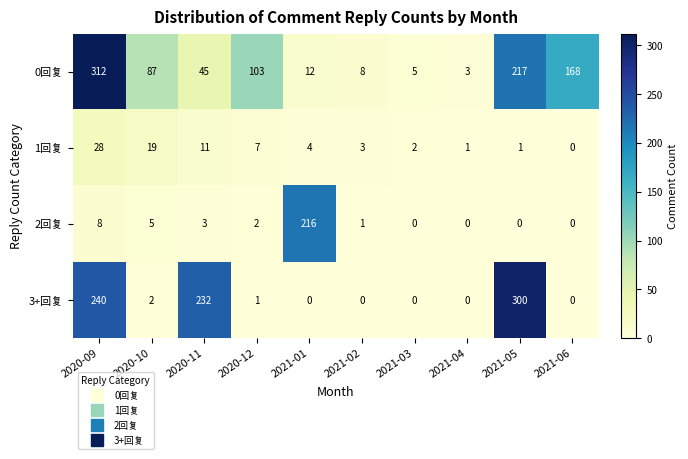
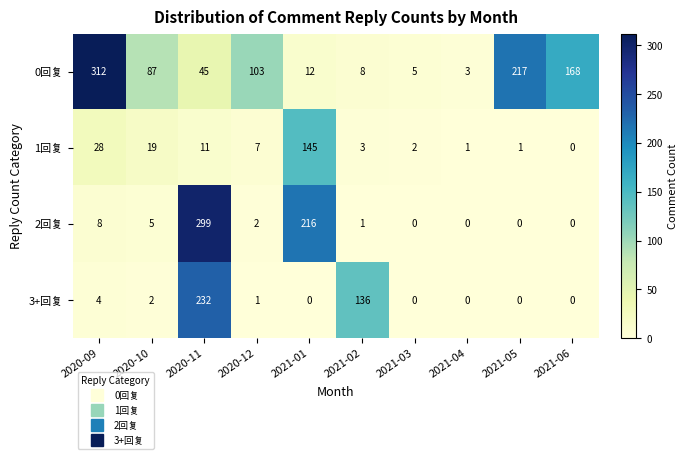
  {
    "0回复": {
      "2020-09": 312,
      "2020-10": 87,
      "2020-11": 45,
      "2020-12": 103,
      "2021-01": 12,
      "2021-02": 8,
      "2021-03": 5,
      "2021-04": 3,
      "2021-05": 217,
      "2021-06": 168
    },
    "1回复": {
      "2020-09": 28,
      "2020-10": 19,
      "2020-11": 11,
      "2020-12": 7,
-     "2021-01": 4,
+     "2021-01": 145,
      "2021-02": 3,
      "2021-03": 2,
      "2021-04": 1,
      "2021-05": 1,
      "2021-06": 0
    },
    "2回复": {
      "2020-09": 8,
      "2020-10": 5,
-     "2020-11": 3,
+     "2020-11": 299,
      "2020-12": 2,
      "2021-01": 216,
      "2021-02": 1,
      "2021-03": 0,
      "2021-04": 0,
      "2021-05": 0,
      "2021-06": 0
    },
    "3+回复": {
-     "2020-09": 240,
+     "2020-09": 4,
      "2020-10": 2,
      "2020-11": 232,
      "2020-12": 1,
      "2021-01": 0,
-     "2021-02": 0,
+     "2021-02": 136,
      "2021-03": 0,
      "2021-04": 0,
-     "2021-05": 300,
+     "2021-05": 0,
      "2021-06": 0
    }
  }
